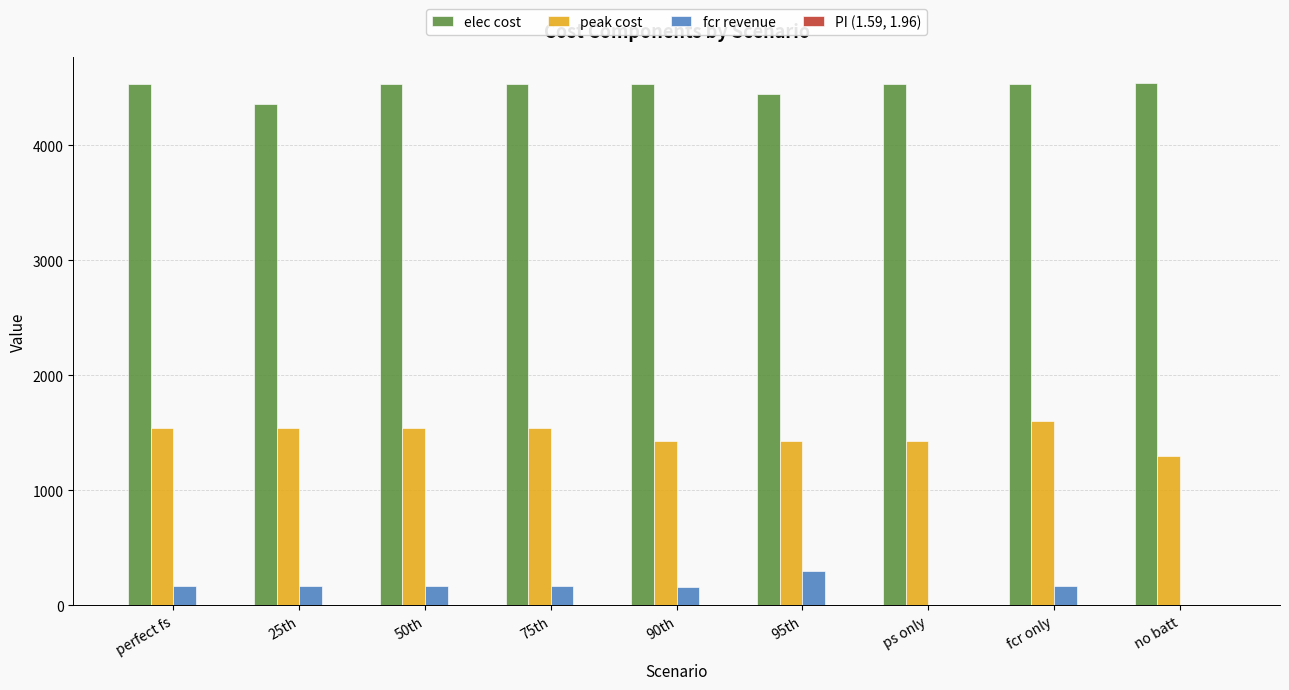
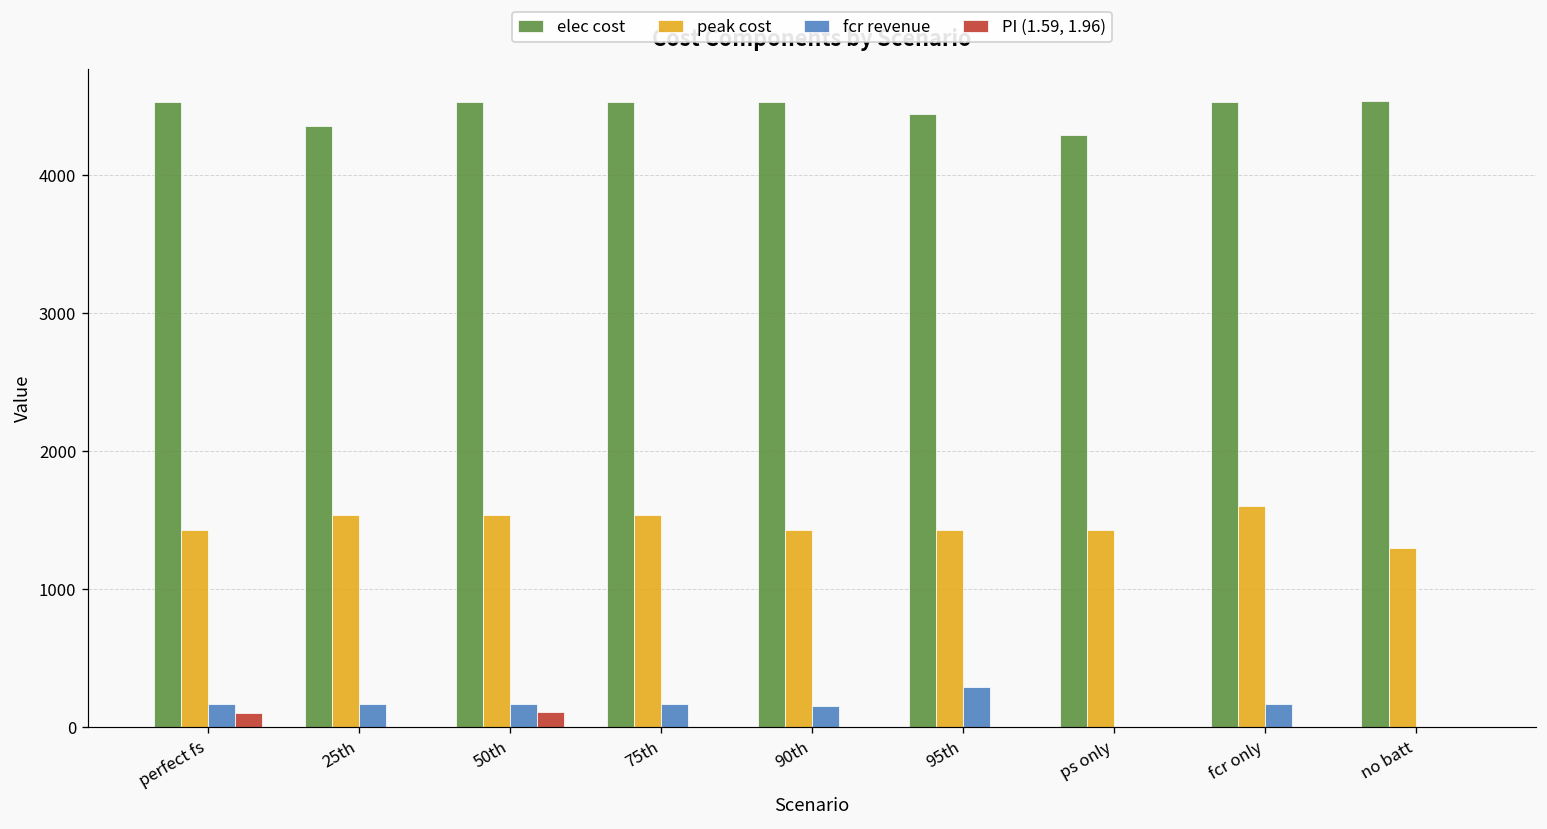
  {
    "elec cost": {
      "perfect fs": 4530,
      "25th": 4360,
      "50th": 4530,
      "75th": 4530,
      "90th": 4530,
      "95th": 4450,
-     "ps only": 4530,
+     "ps only": 4290,
      "fcr only": 4530,
      "no batt": 4540
    },
    "peak cost": {
-     "perfect fs": 1540,
+     "perfect fs": 1430,
      "25th": 1540,
      "50th": 1540,
      "75th": 1540,
      "90th": 1430,
      "95th": 1430,
      "ps only": 1430,
      "fcr only": 1600,
      "no batt": 1300
    },
    "fcr revenue": {
      "perfect fs": 170,
      "25th": 170,
      "50th": 170,
      "75th": 170,
      "90th": 160,
      "95th": 300,
      "ps only": 0,
      "fcr only": 170,
      "no batt": 0
    },
    "PI (1.59, 1.96)": {
-     "perfect fs": 0,
-     "50th": 0,
+     "perfect fs": 100,
+     "50th": 110,
      "no batt": 0
    }
  }
